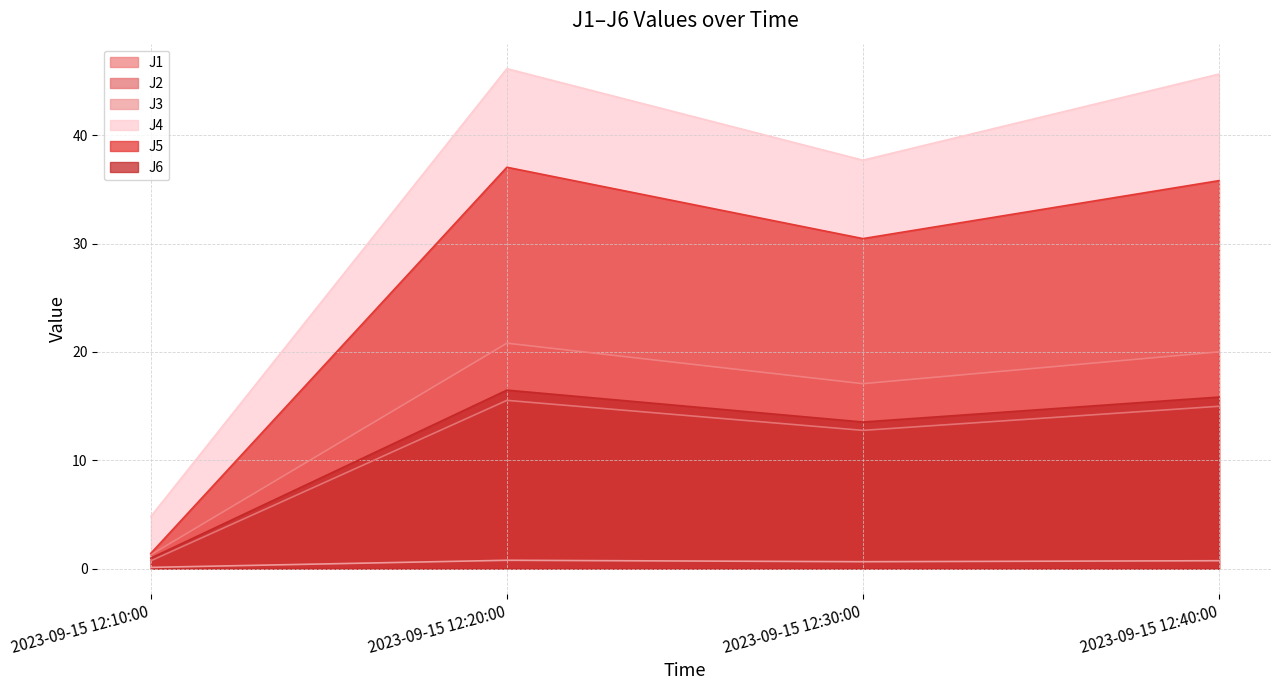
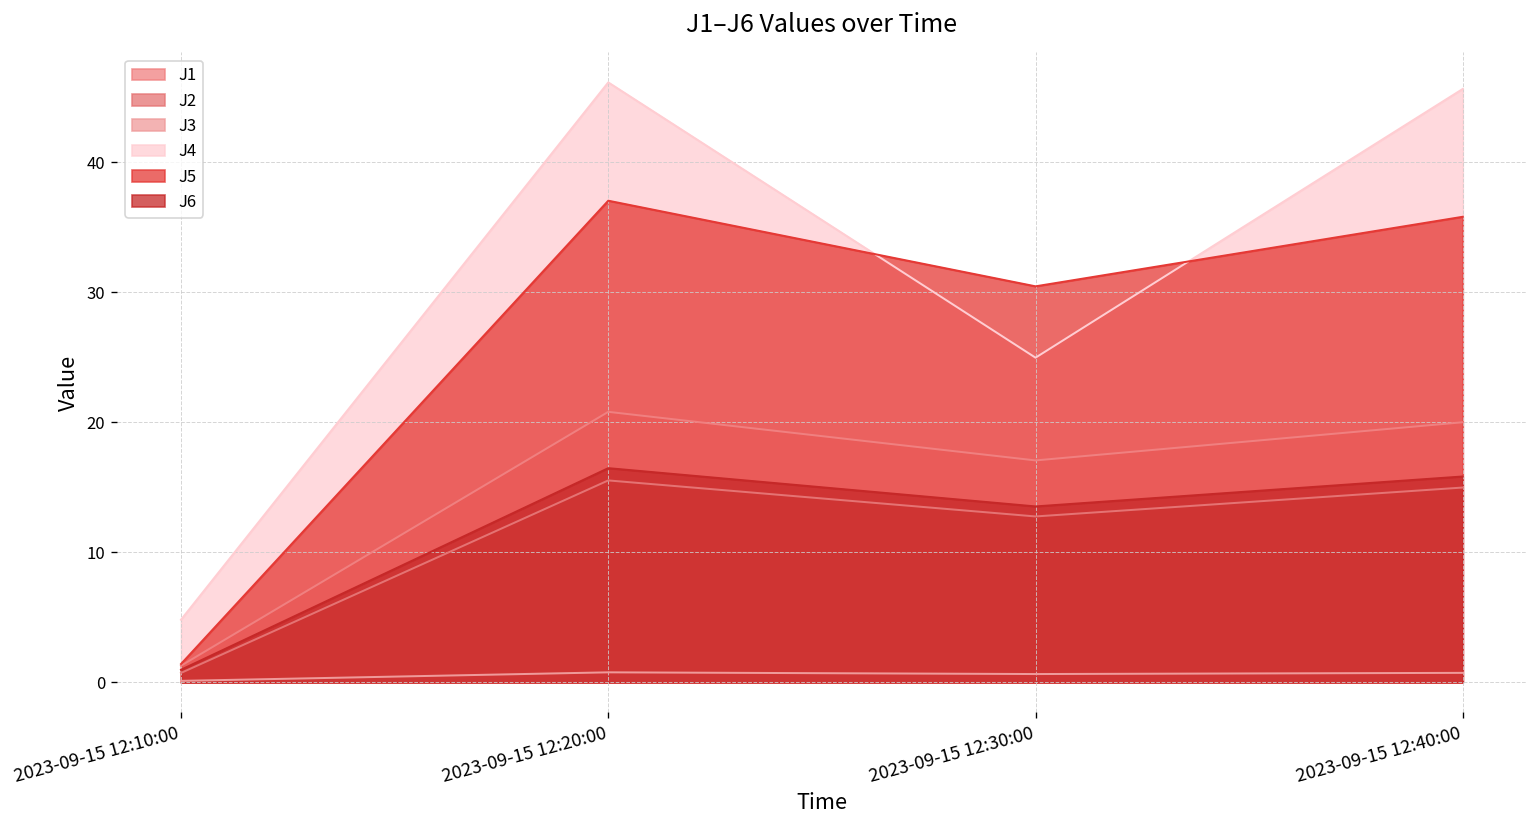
  {
    "J4": {
      "2023-09-15 12:10:00": 4.8,
      "2023-09-15 12:20:00": 46.1,
-     "2023-09-15 12:30:00": 37.7,
+     "2023-09-15 12:30:00": 25.0,
      "2023-09-15 12:40:00": 45.6
    }
  }
